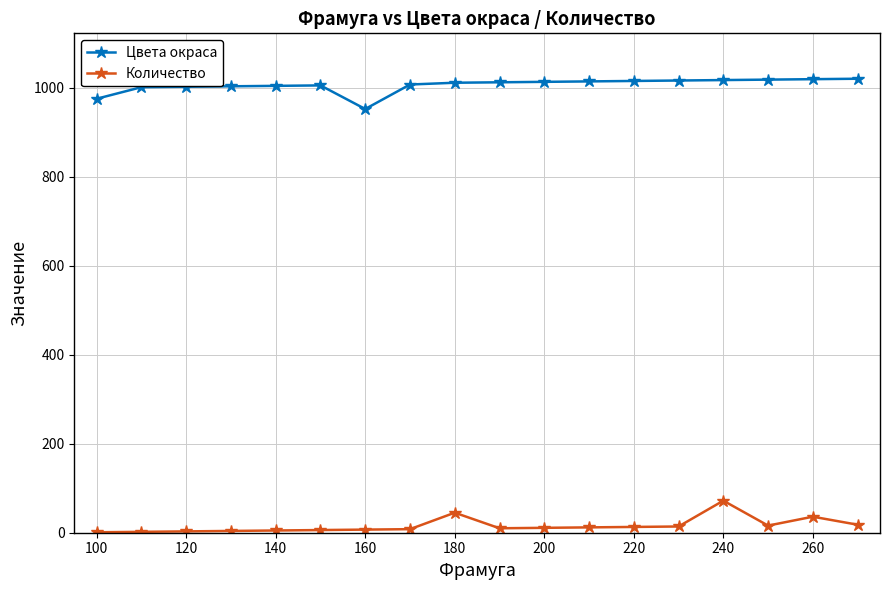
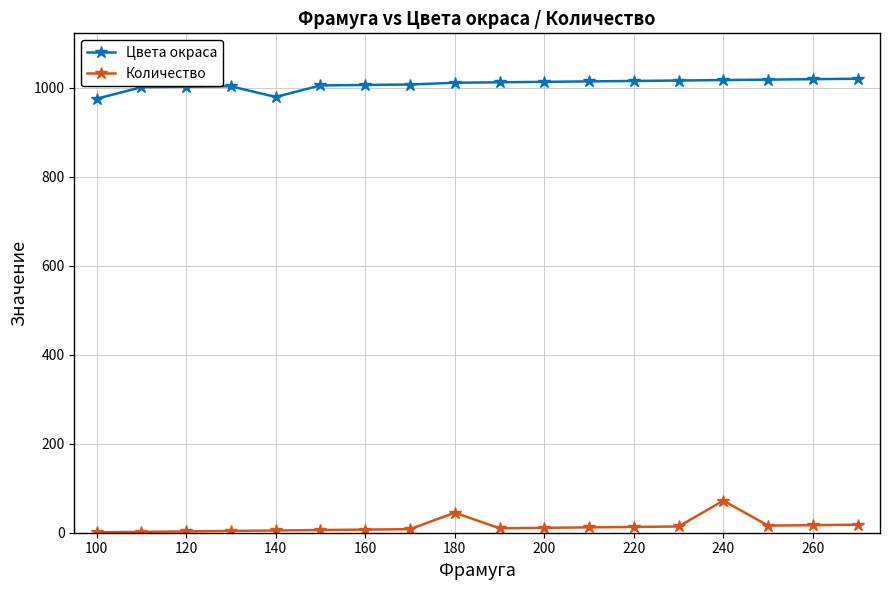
  {
    "Цвета окраса": {
      "100": 980,
      "120": 1000,
-     "140": 1000,
-     "160": 950,
+     "140": 980,
+     "160": 1010,
      "180": 1010,
      "200": 1010,
      "220": 1020,
      "240": 1020,
      "260": 1020
    },
    "Количество": {
      "100": 0,
      "120": 0,
      "140": 10,
      "160": 10,
      "180": 50,
      "200": 10,
      "220": 10,
      "240": 70,
-     "260": 40
+     "260": 20
    }
  }
